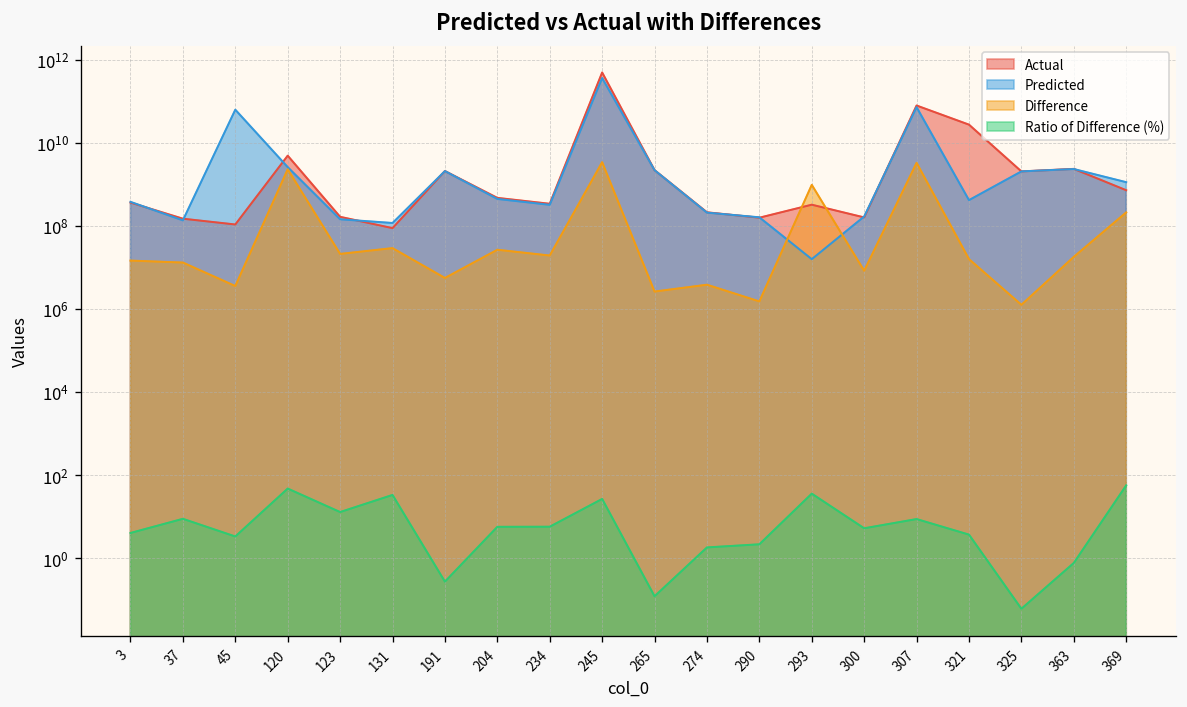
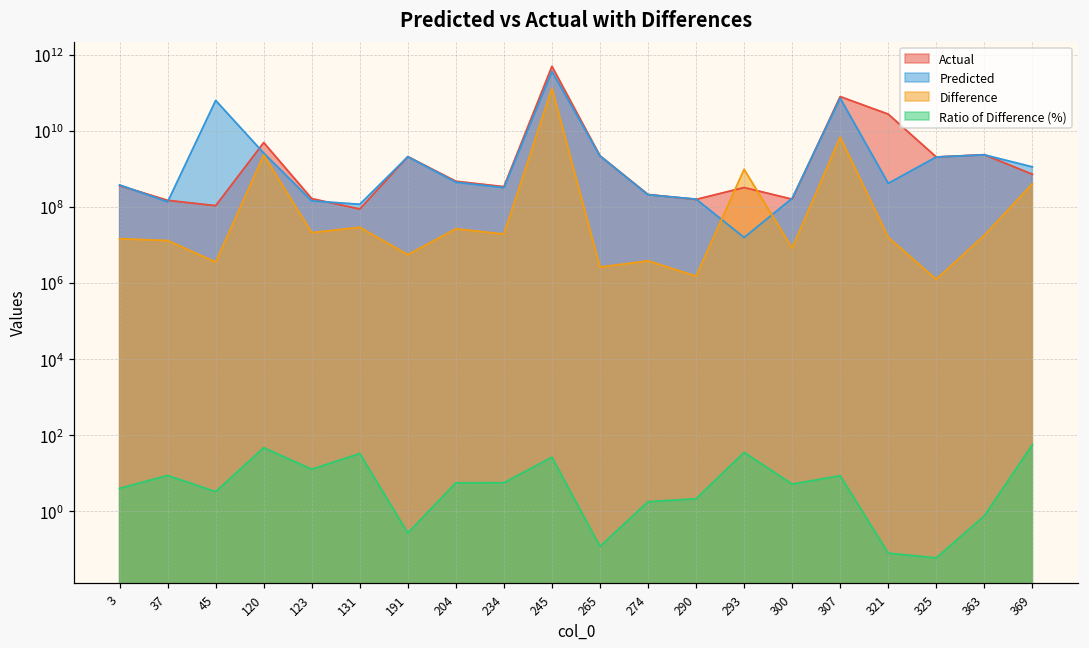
  {
    "Actual": {
      "45": 110000000,
      "120": 5000000000,
      "131": 90000000,
      "245": 500000000000,
      "293": 300000000,
      "321": 30000000000,
      "369": 700000000
    },
    "Predicted": {
      "45": 60000000000,
      "131": 120000000,
      "245": 400000000000,
      "293": 20000000,
      "321": 400000000,
      "369": 1100000000
    },
    "Difference": {
      "3": 15000000,
      "37": 13000000,
      "45": 4000000,
      "123": 20000000,
      "131": 30000000,
      "191": 6000000,
      "204": 30000000,
      "234": 20000000,
-     "245": 3000000000,
+     "245": 130000000000,
      "265": 3000000,
      "274": 4000000,
      "290": 2000000,
      "293": 1000000000,
      "300": 8000000,
-     "307": 3000000000,
+     "307": 7000000000,
      "321": 20000000,
      "325": 1300000,
      "363": 20000000,
-     "369": 200000000
+     "369": 400000000
    },
    "Ratio of Difference (%)": {
      "3": 4,
      "37": 9,
      "45": 3,
      "120": 50,
      "123": 13,
      "131": 30,
      "191": 0.3,
      "204": 6,
      "234": 6,
      "245": 30,
      "265": 0.12,
      "274": 2,
      "290": 2,
      "293": 40,
      "300": 5,
      "307": 9,
-     "321": 4,
+     "321": 0.08,
      "325": 0.06,
      "363": 0.8,
      "369": 60
    }
  }
